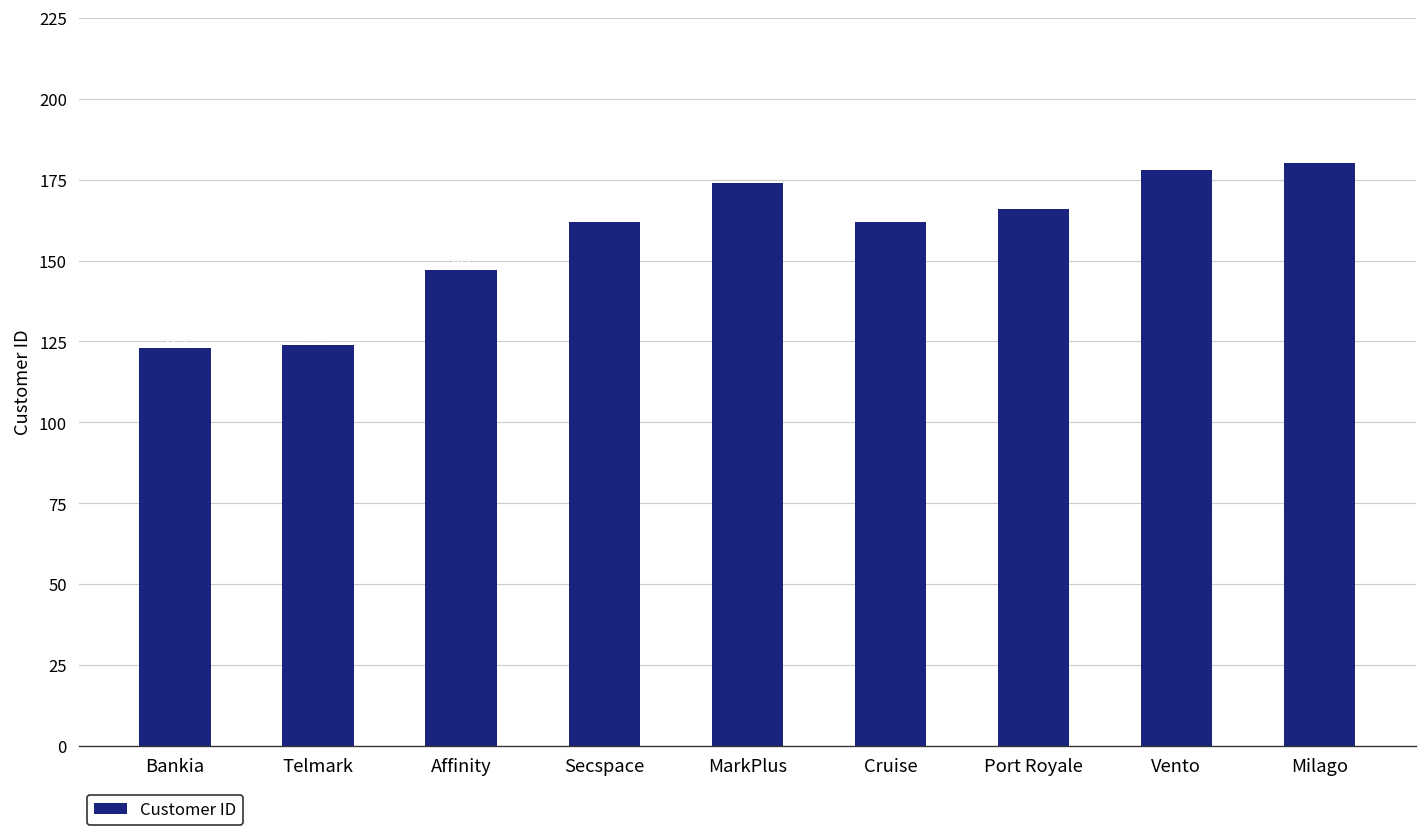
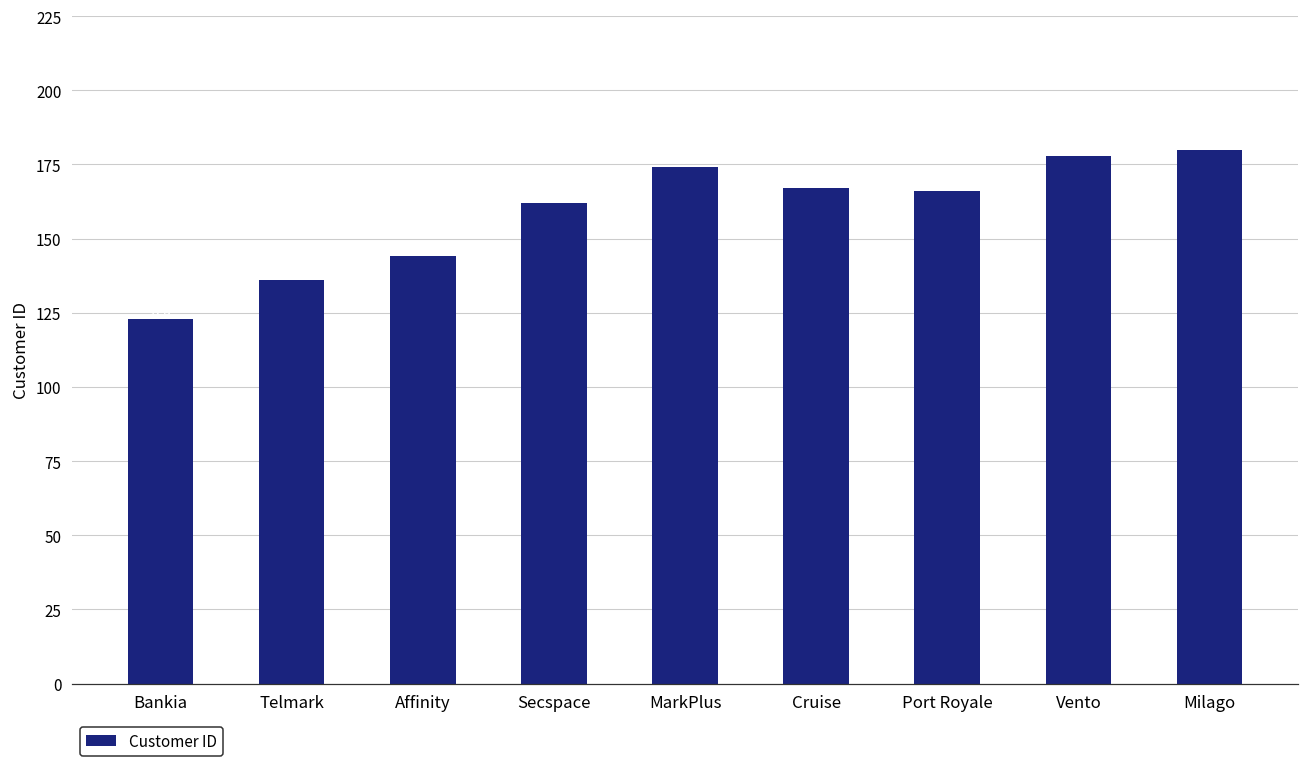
  {
    "Bankia": 123,
-   "Telmark": 124,
-   "Affinity": 147,
+   "Telmark": 136,
+   "Affinity": 144,
    "Secspace": 162,
    "MarkPlus": 174,
-   "Cruise": 162,
+   "Cruise": 167,
    "Port Royale": 166,
    "Vento": 178,
    "Milago": 180
  }
